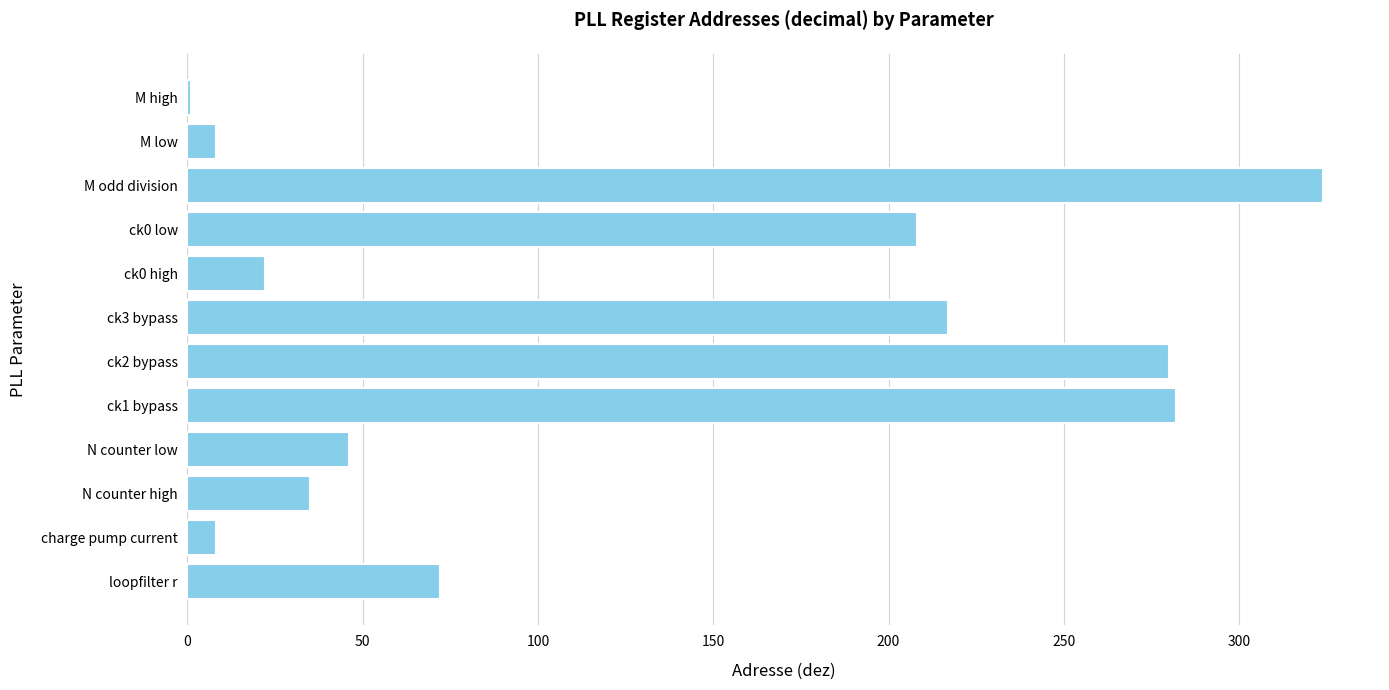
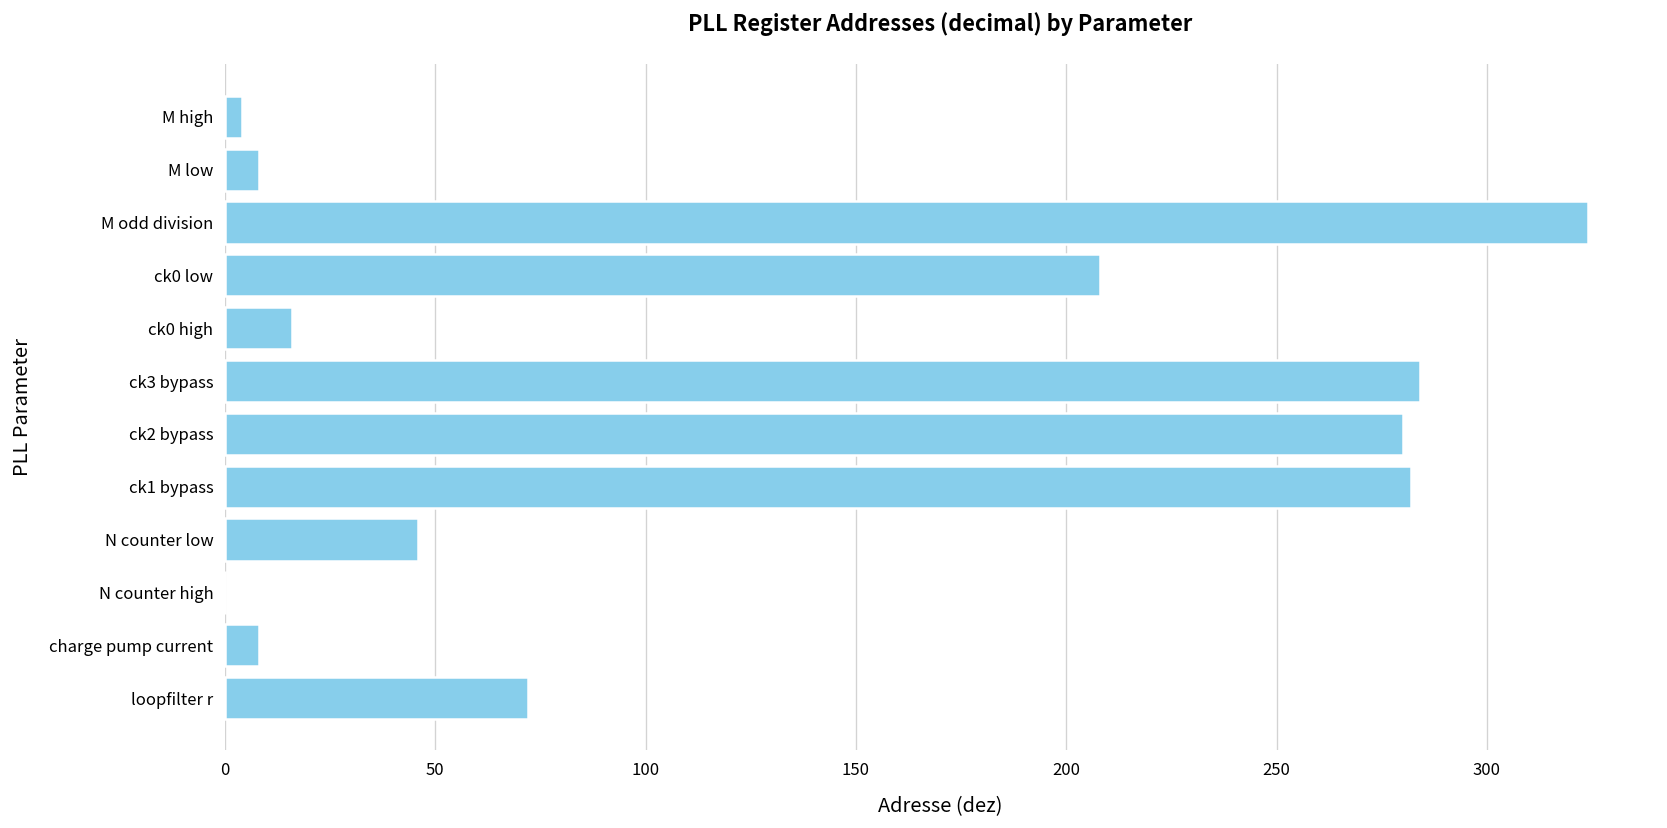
  {
-   "M high": 1,
+   "M high": 4,
    "M low": 8,
    "M odd division": 324,
    "ck0 low": 208,
-   "ck0 high": 22,
-   "ck3 bypass": 217,
+   "ck0 high": 16,
+   "ck3 bypass": 284,
    "ck2 bypass": 280,
    "ck1 bypass": 282,
    "N counter low": 46,
-   "N counter high": 35,
+   "N counter high": 0,
    "charge pump current": 8,
    "loopfilter r": 72
  }
